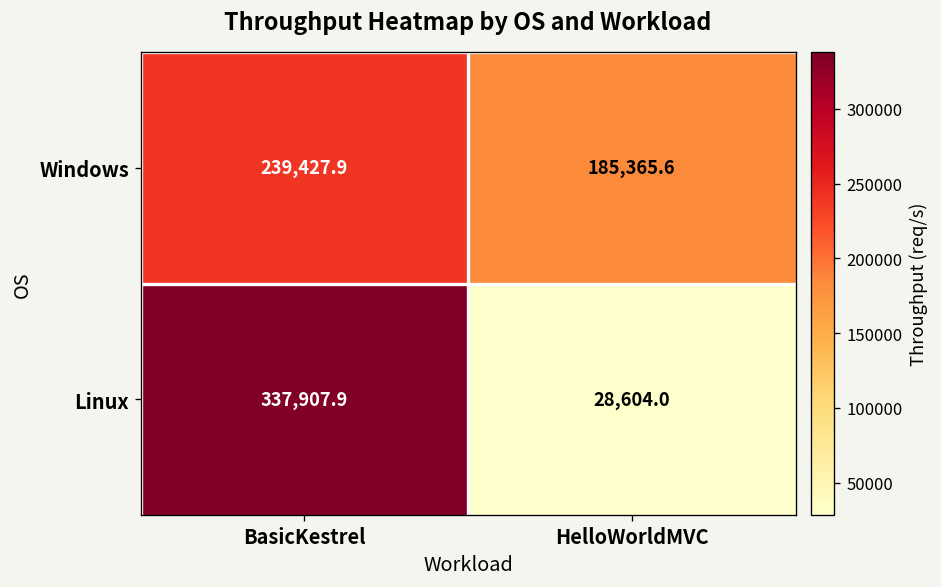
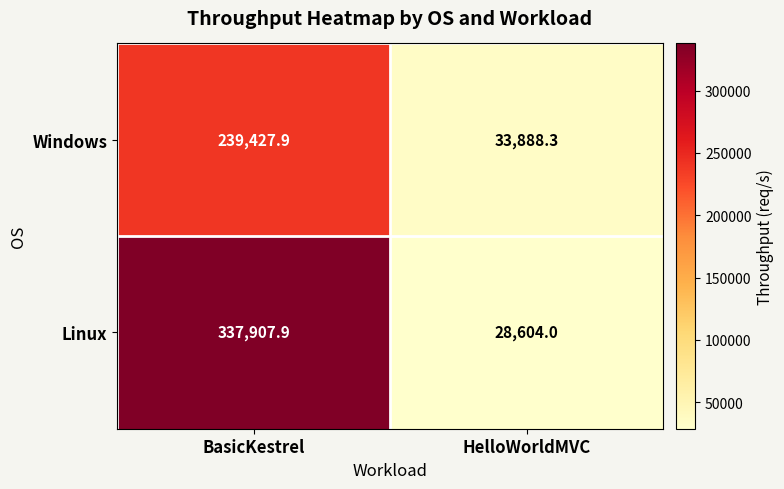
  {
    "Windows": {
      "BasicKestrel": "239,427.9",
-     "HelloWorldMVC": "185,365.6"
+     "HelloWorldMVC": "33,888.3"
    },
    "Linux": {
      "BasicKestrel": "337,907.9",
      "HelloWorldMVC": "28,604.0"
    }
  }
